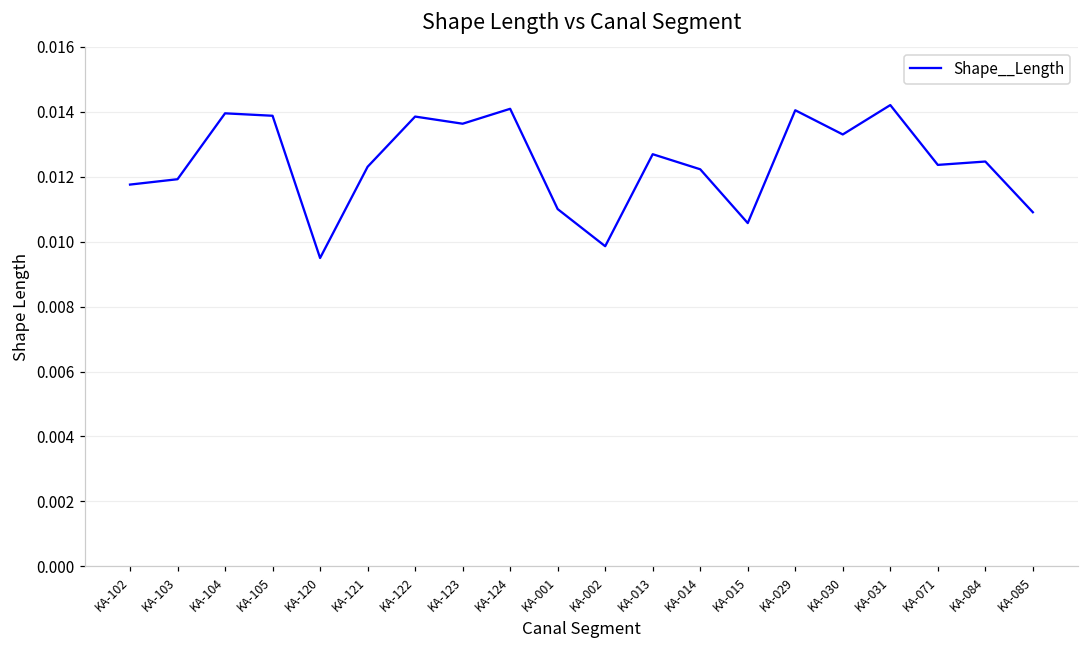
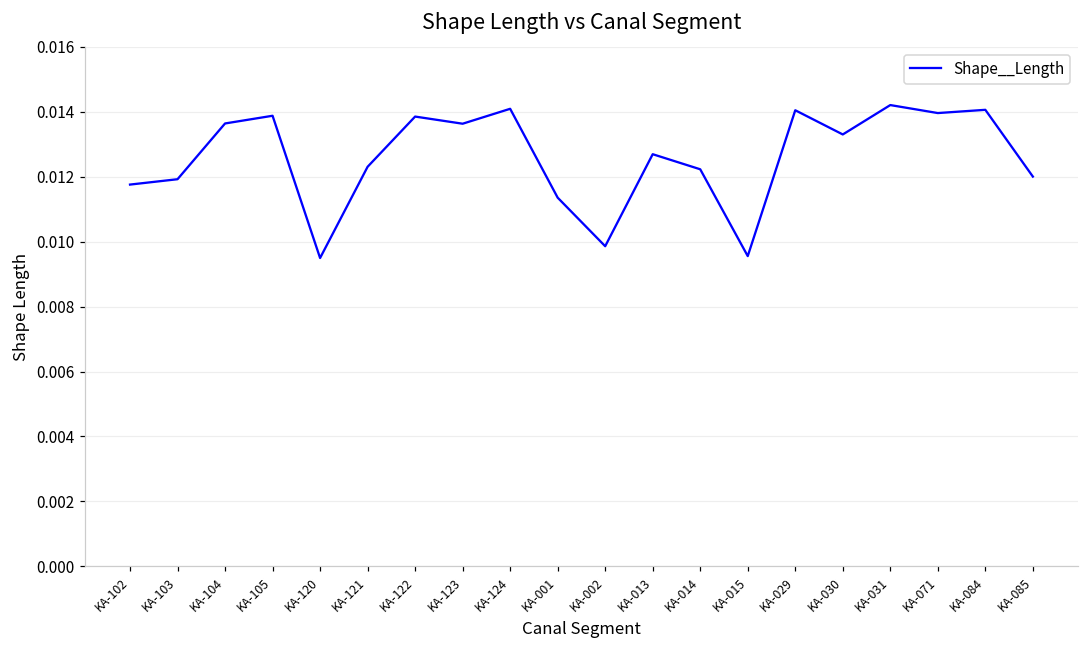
  {
    "KA-102": 0.0118,
    "KA-103": 0.0119,
-   "KA-104": 0.0140,
+   "KA-104": 0.0136,
    "KA-105": 0.0139,
    "KA-120": 0.0095,
    "KA-121": 0.0123,
    "KA-122": 0.0139,
    "KA-123": 0.0136,
    "KA-124": 0.0141,
-   "KA-001": 0.0110,
+   "KA-001": 0.0114,
    "KA-002": 0.0099,
    "KA-013": 0.0127,
    "KA-014": 0.0122,
-   "KA-015": 0.0106,
+   "KA-015": 0.0096,
    "KA-029": 0.0140,
    "KA-030": 0.0133,
    "KA-031": 0.0142,
-   "KA-071": 0.0124,
-   "KA-084": 0.0125,
-   "KA-085": 0.0109
+   "KA-071": 0.0140,
+   "KA-084": 0.0141,
+   "KA-085": 0.0120
  }
